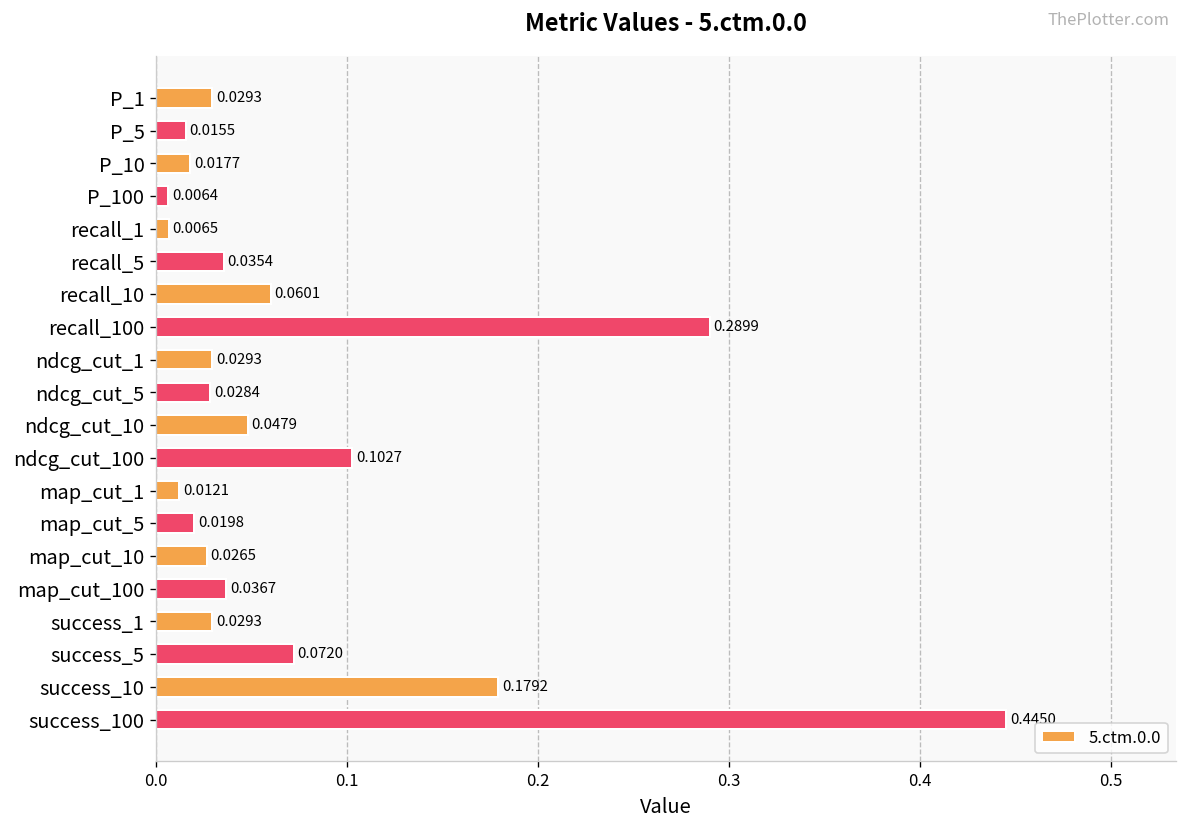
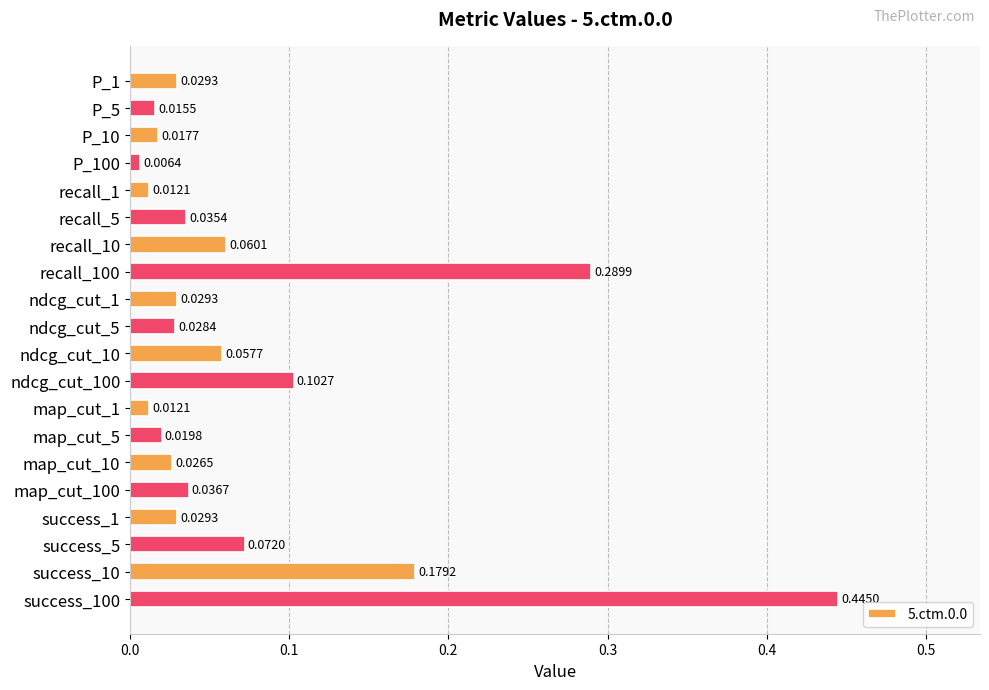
  {
    "P_1": 0.0293,
    "P_5": 0.0155,
    "P_10": 0.0177,
    "P_100": 0.0064,
-   "recall_1": 0.0065,
+   "recall_1": 0.0121,
    "recall_5": 0.0354,
    "recall_10": 0.0601,
    "recall_100": 0.2899,
    "ndcg_cut_1": 0.0293,
    "ndcg_cut_5": 0.0284,
-   "ndcg_cut_10": 0.0479,
+   "ndcg_cut_10": 0.0577,
    "ndcg_cut_100": 0.1027,
    "map_cut_1": 0.0121,
    "map_cut_5": 0.0198,
    "map_cut_10": 0.0265,
    "map_cut_100": 0.0367,
    "success_1": 0.0293,
    "success_5": 0.0720,
    "success_10": 0.1792
  }
